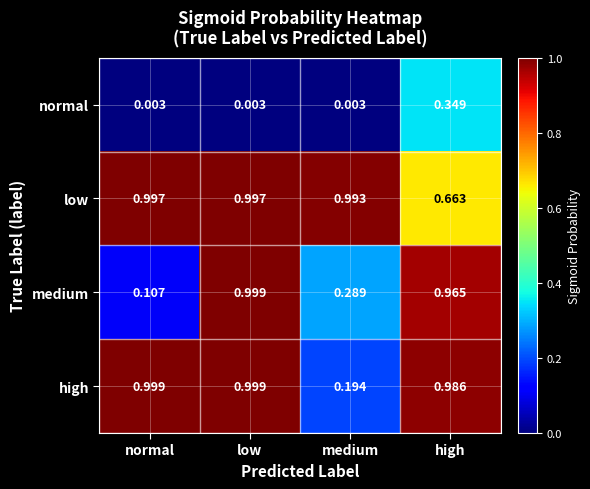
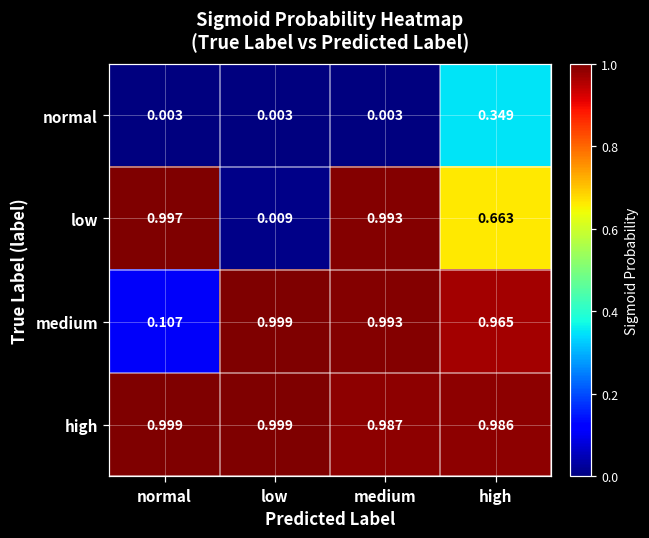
  {
    "normal": {
      "normal": 0.003,
      "low": 0.003,
      "medium": 0.003,
      "high": 0.349
    },
    "low": {
      "normal": 0.997,
-     "low": 0.997,
+     "low": 0.009,
      "medium": 0.993,
      "high": 0.663
    },
    "medium": {
      "normal": 0.107,
      "low": 0.999,
-     "medium": 0.289,
+     "medium": 0.993,
      "high": 0.965
    },
    "high": {
      "normal": 0.999,
      "low": 0.999,
-     "medium": 0.194,
+     "medium": 0.987,
      "high": 0.986
    }
  }
